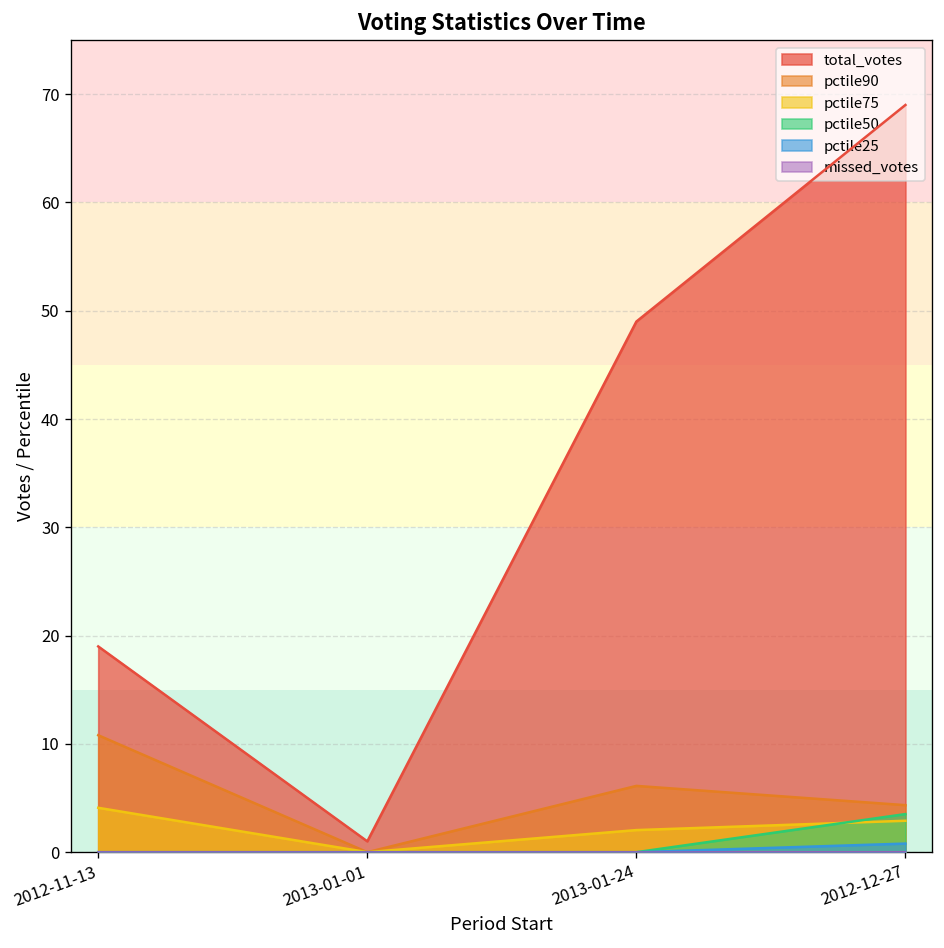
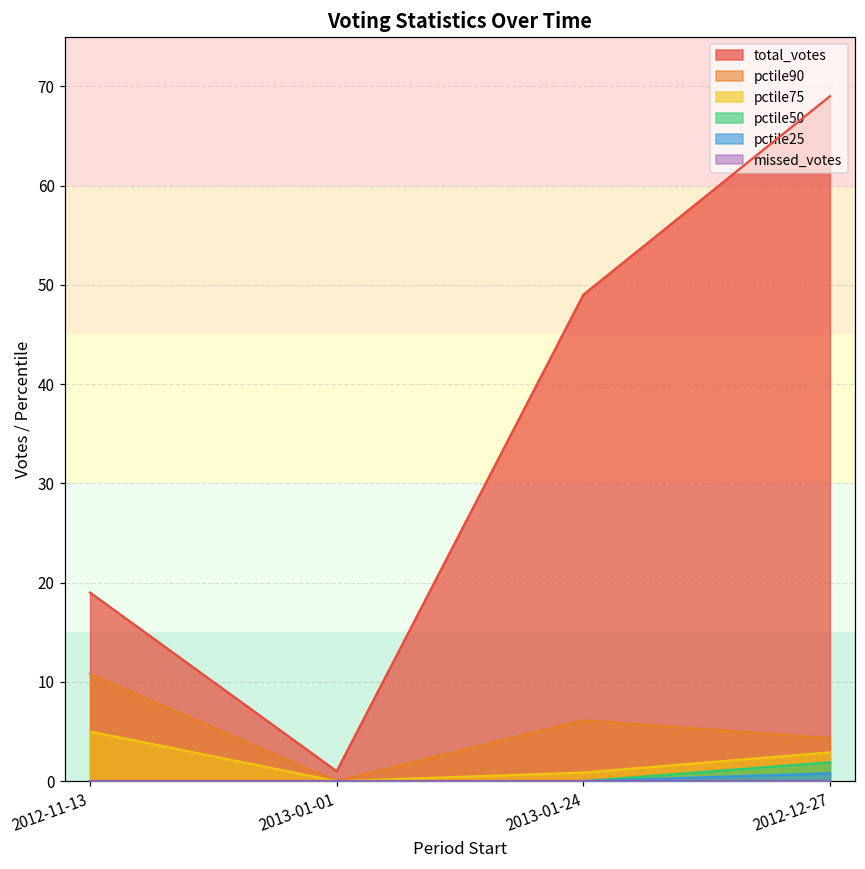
  {
    "pctile75": {
-     "2012-11-13": 4,
-     "2013-01-24": 2,
+     "2012-11-13": 5,
+     "2013-01-24": 1,
      "2012-12-27": 3
    },
    "pctile50": {
-     "2012-12-27": 4
+     "2012-12-27": 2
    },
    "pctile25": {
      "2012-12-27": 1
    },
    "missed_votes": {
      "2012-12-27": 0
    }
  }
